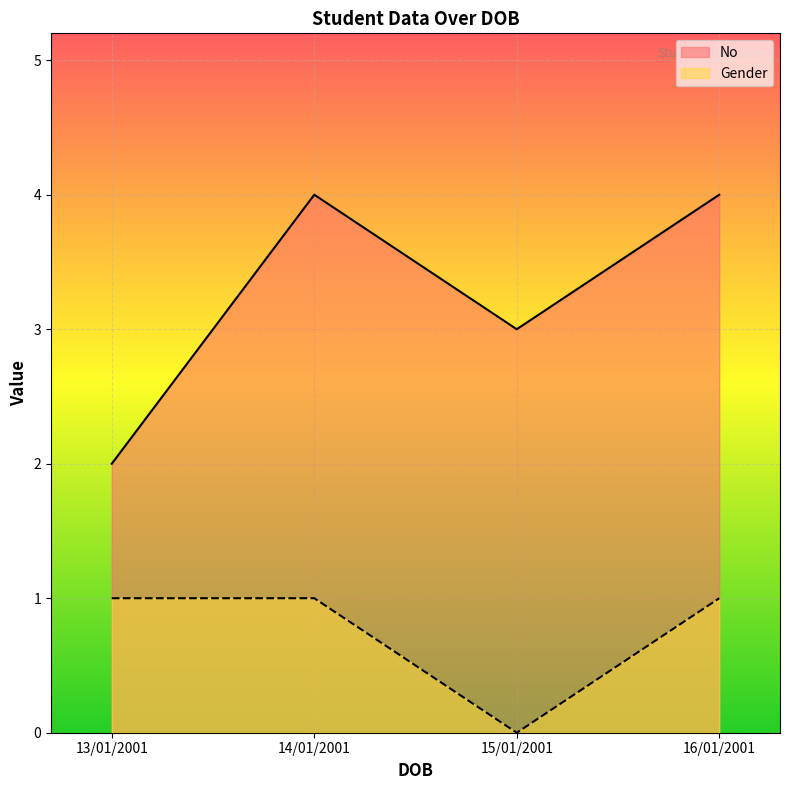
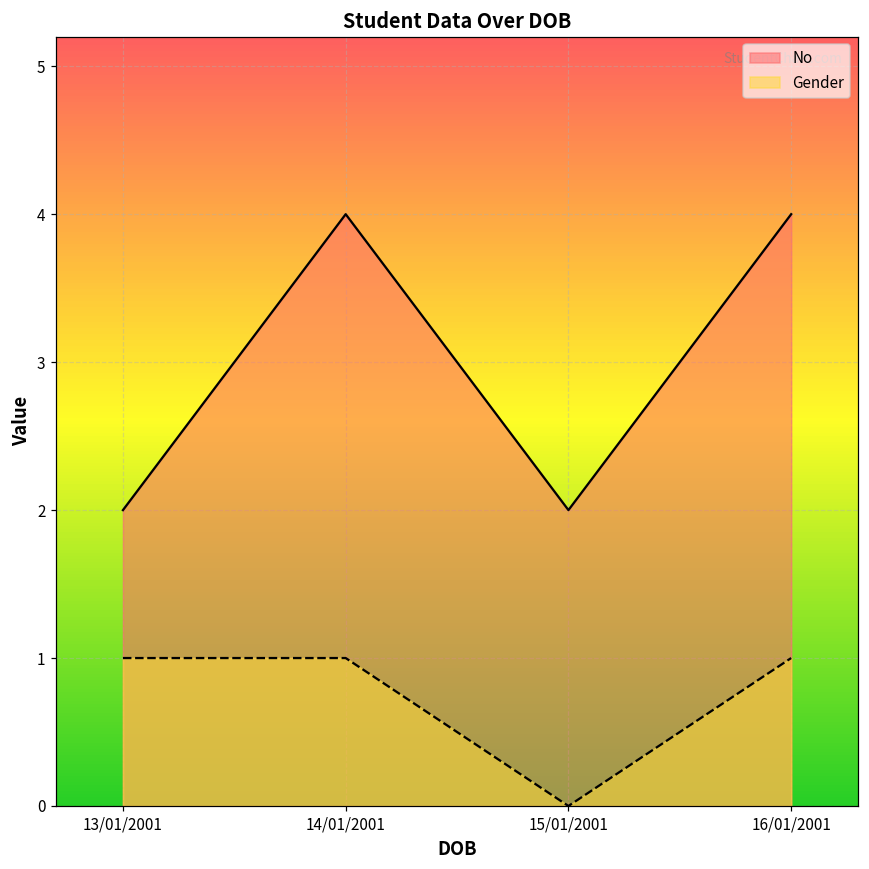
  {
    "No": {
      "13/01/2001": 2,
      "14/01/2001": 4,
-     "15/01/2001": 3,
+     "15/01/2001": 2,
      "16/01/2001": 4
    },
    "Gender": {
      "13/01/2001": 1,
      "14/01/2001": 1,
      "15/01/2001": 0,
      "16/01/2001": 1
    }
  }
